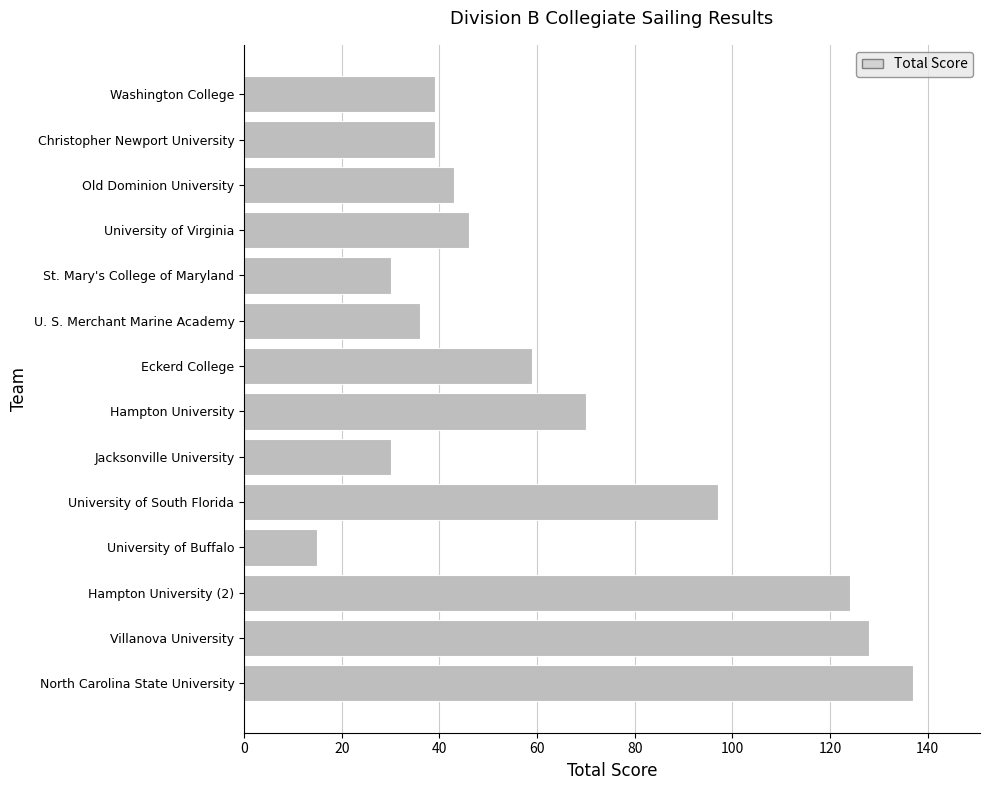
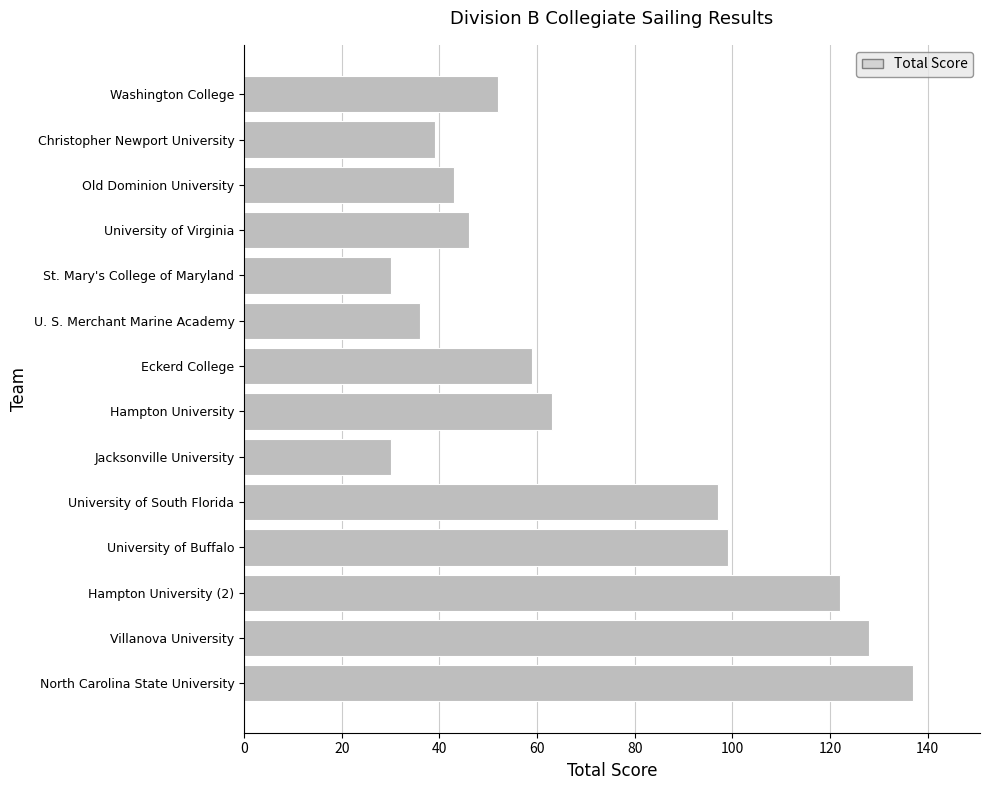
  {
-   "Washington College": 39,
+   "Washington College": 52,
    "Christopher Newport University": 39,
    "Old Dominion University": 43,
    "University of Virginia": 46,
    "St. Mary's College of Maryland": 30,
    "U. S. Merchant Marine Academy": 36,
    "Eckerd College": 59,
-   "Hampton University": 70,
+   "Hampton University": 63,
    "Jacksonville University": 30,
    "University of South Florida": 97,
-   "University of Buffalo": 15,
-   "Hampton University (2)": 124,
+   "University of Buffalo": 99,
+   "Hampton University (2)": 122,
    "Villanova University": 128,
    "North Carolina State University": 137
  }
